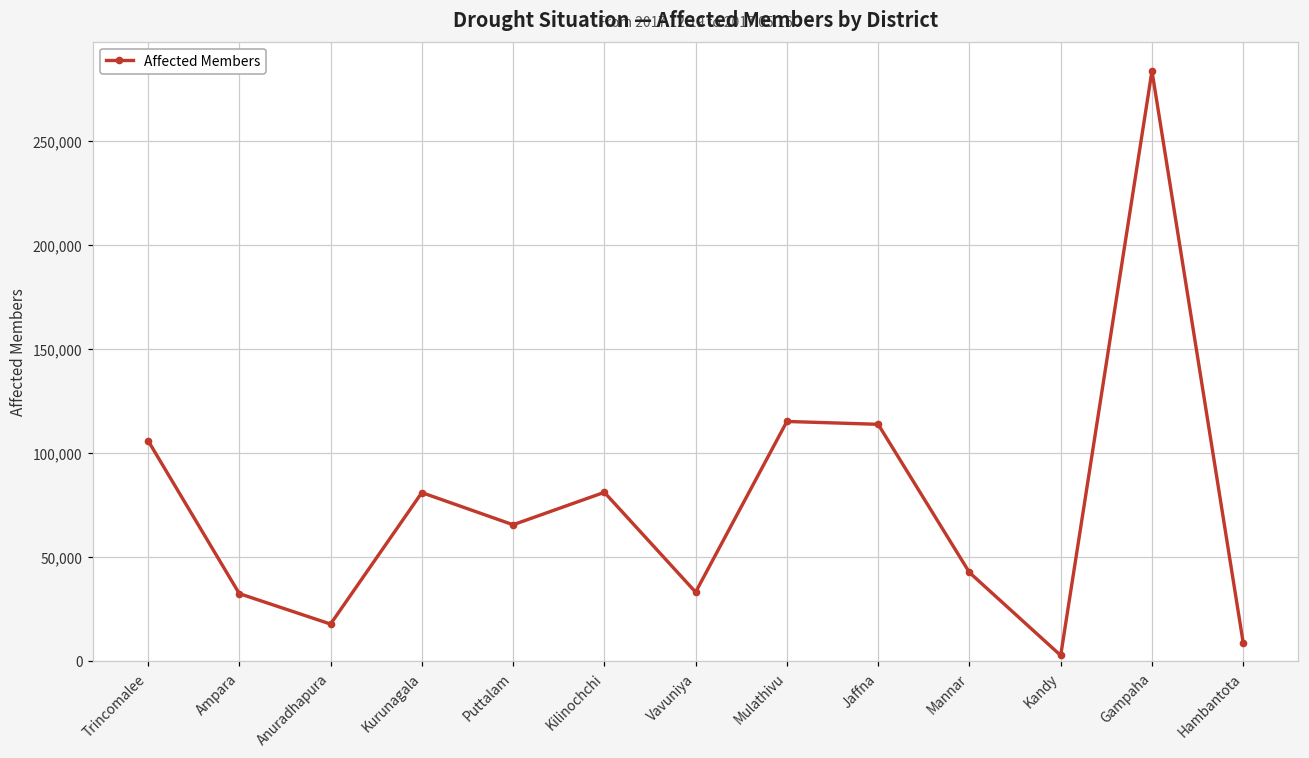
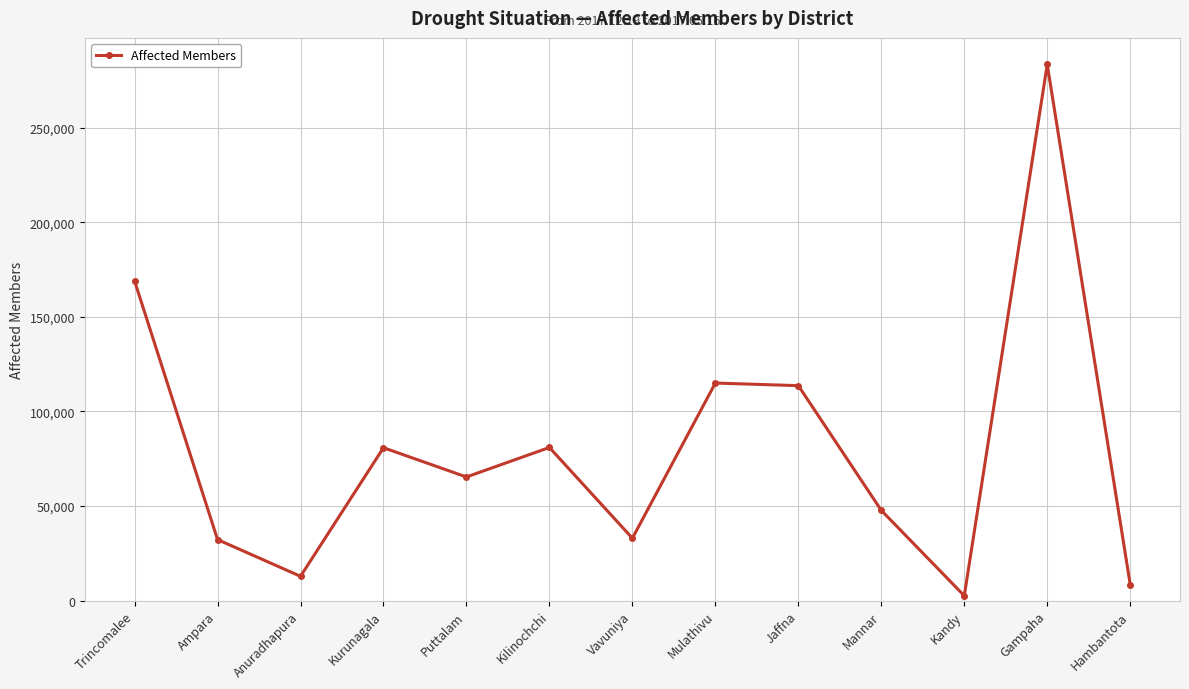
  {
-   "Trincomalee": "106,000",
+   "Trincomalee": "169,000",
    "Ampara": "32,000",
-   "Anuradhapura": "18,000",
+   "Anuradhapura": "13,000",
    "Kurunagala": "81,000",
    "Puttalam": "65,000",
    "Kilinochchi": "81,000",
    "Vavuniya": "33,000",
    "Mulathivu": "115,000",
    "Jaffna": "114,000",
-   "Mannar": "42,000",
+   "Mannar": "48,000",
    "Kandy": "3,000",
    "Gampaha": "283,000",
    "Hambantota": "9,000"
  }
